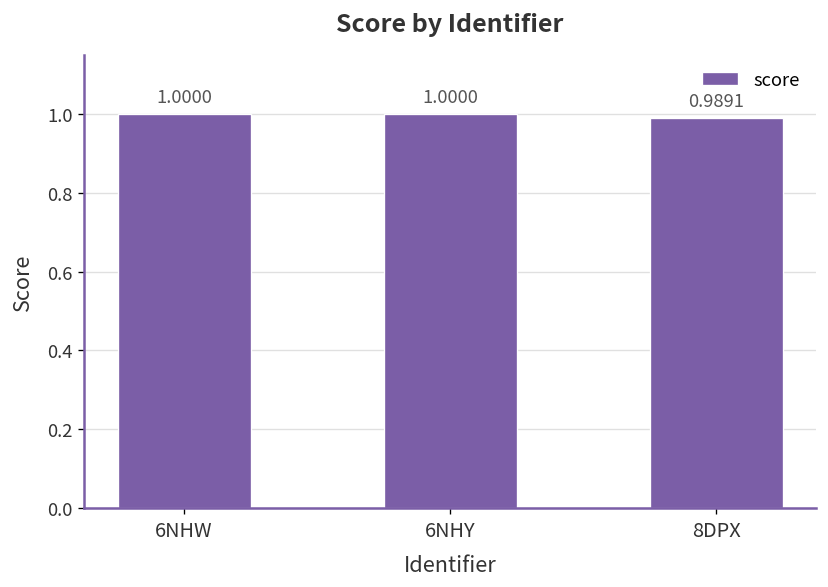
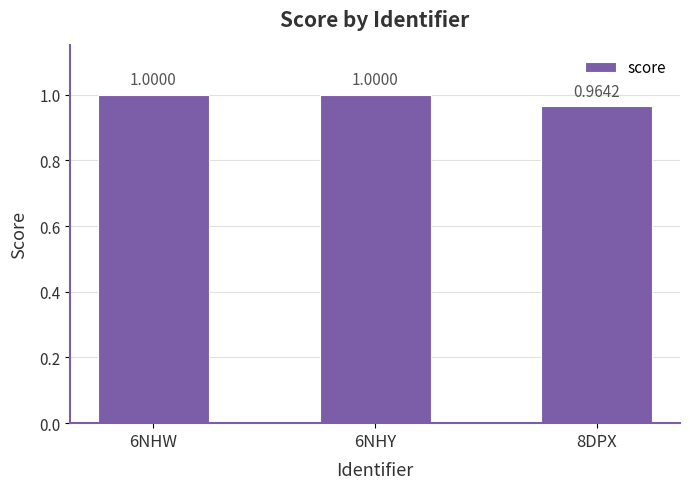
  {
    "6NHW": 1.0000,
    "6NHY": 1.0000,
-   "8DPX": 0.9891
+   "8DPX": 0.9642
  }
